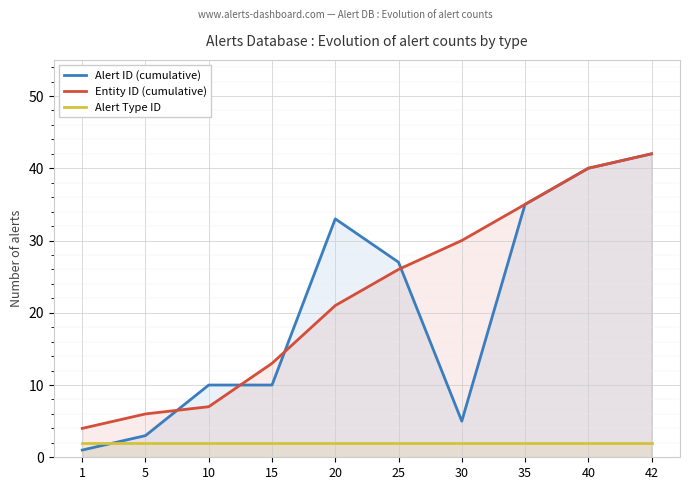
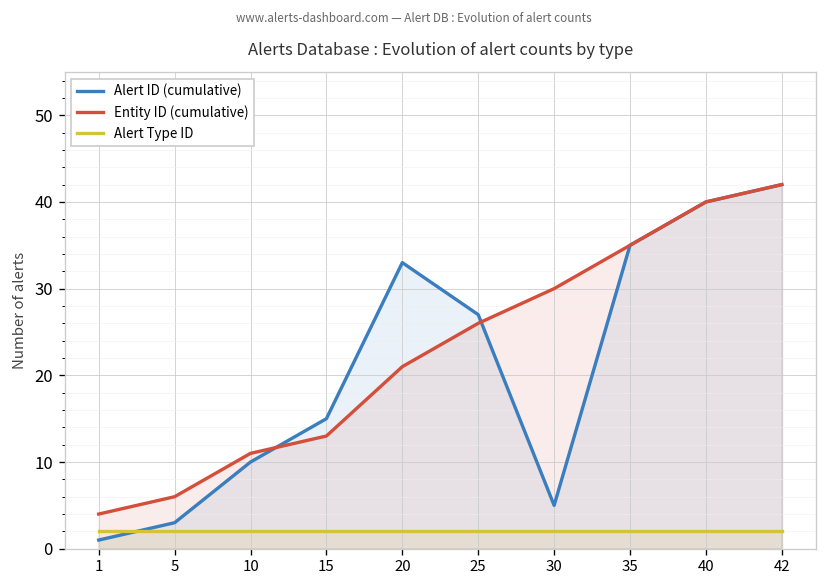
  {
    "Alert ID (cumulative)": {
      "1": 1,
      "5": 3,
      "10": 10,
-     "15": 10,
+     "15": 15,
      "20": 33,
      "25": 27,
      "30": 5
    },
    "Entity ID (cumulative)": {
      "1": 4,
      "5": 6,
-     "10": 7,
+     "10": 11,
      "15": 13,
      "20": 21,
      "25": 26,
      "30": 30
    },
    "Alert Type ID": {
      "1": 2,
      "5": 2,
      "10": 2,
      "15": 2,
      "20": 2,
      "25": 2,
      "30": 2,
      "35": 2,
      "40": 2,
      "42": 2
    }
  }
